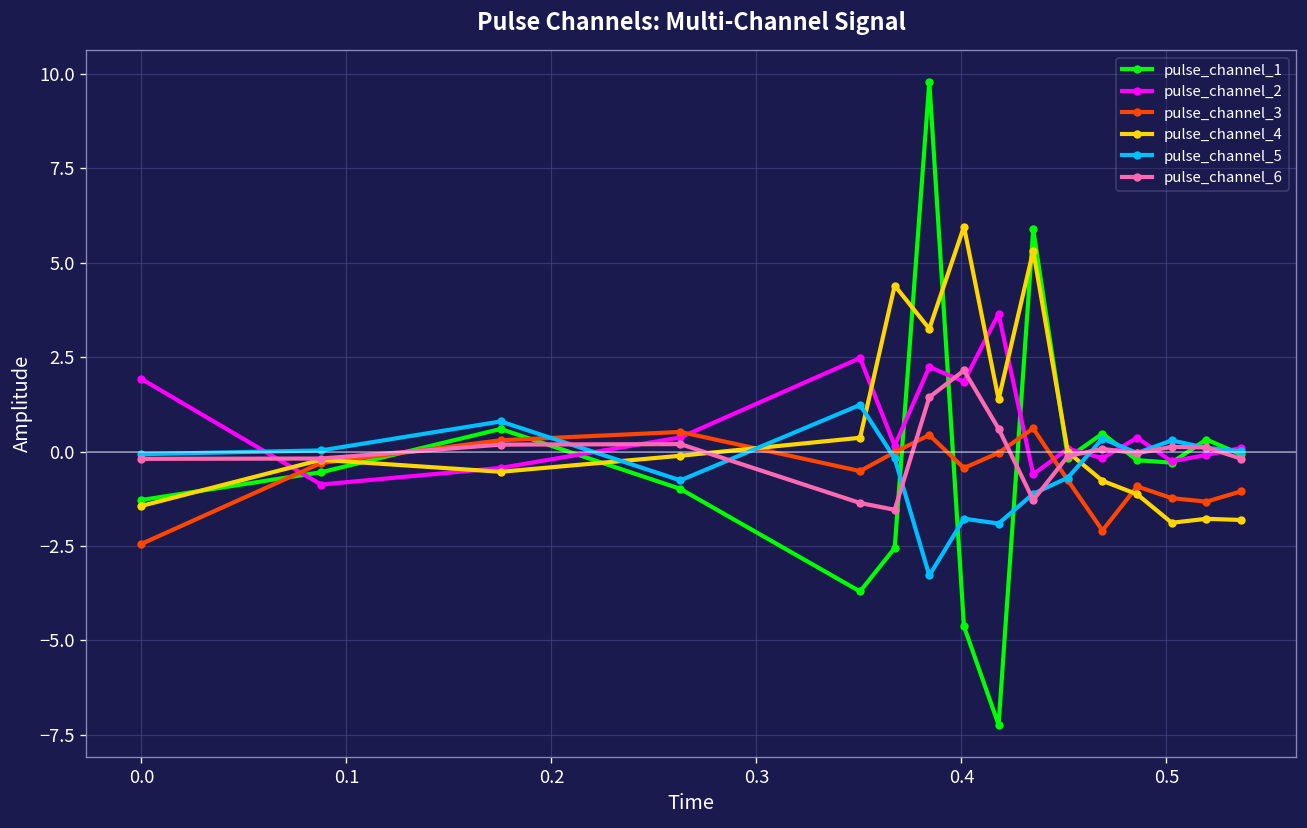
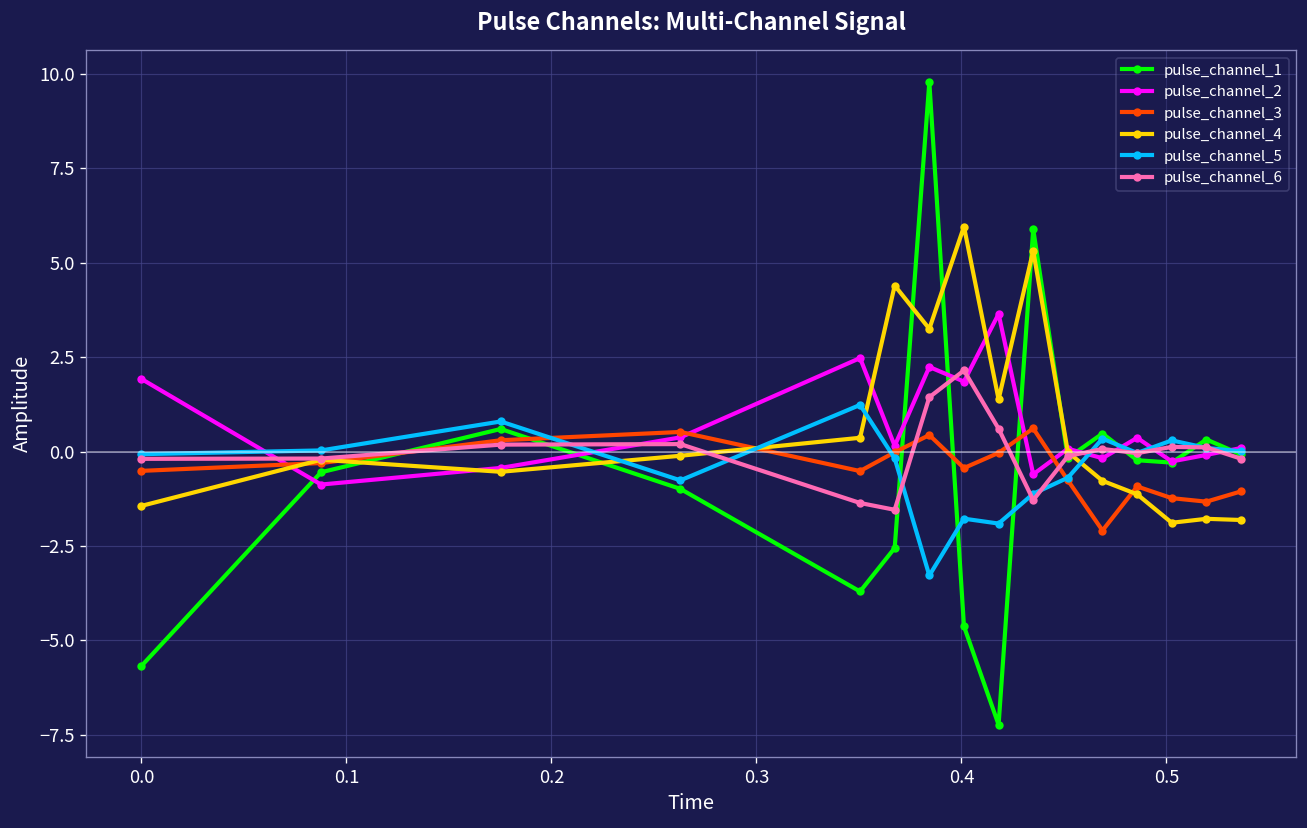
  {
    "pulse_channel_1": {
-     "0.0": -1.3
+     "0.0": -5.7
    },
    "pulse_channel_2": {
      "0.0": 1.9
    },
    "pulse_channel_3": {
-     "0.0": -2.4
+     "0.0": -0.5
    },
    "pulse_channel_4": {
      "0.0": -1.4
    },
    "pulse_channel_5": {
      "0.0": -0.1
    },
    "pulse_channel_6": {
      "0.0": -0.2
    }
  }
